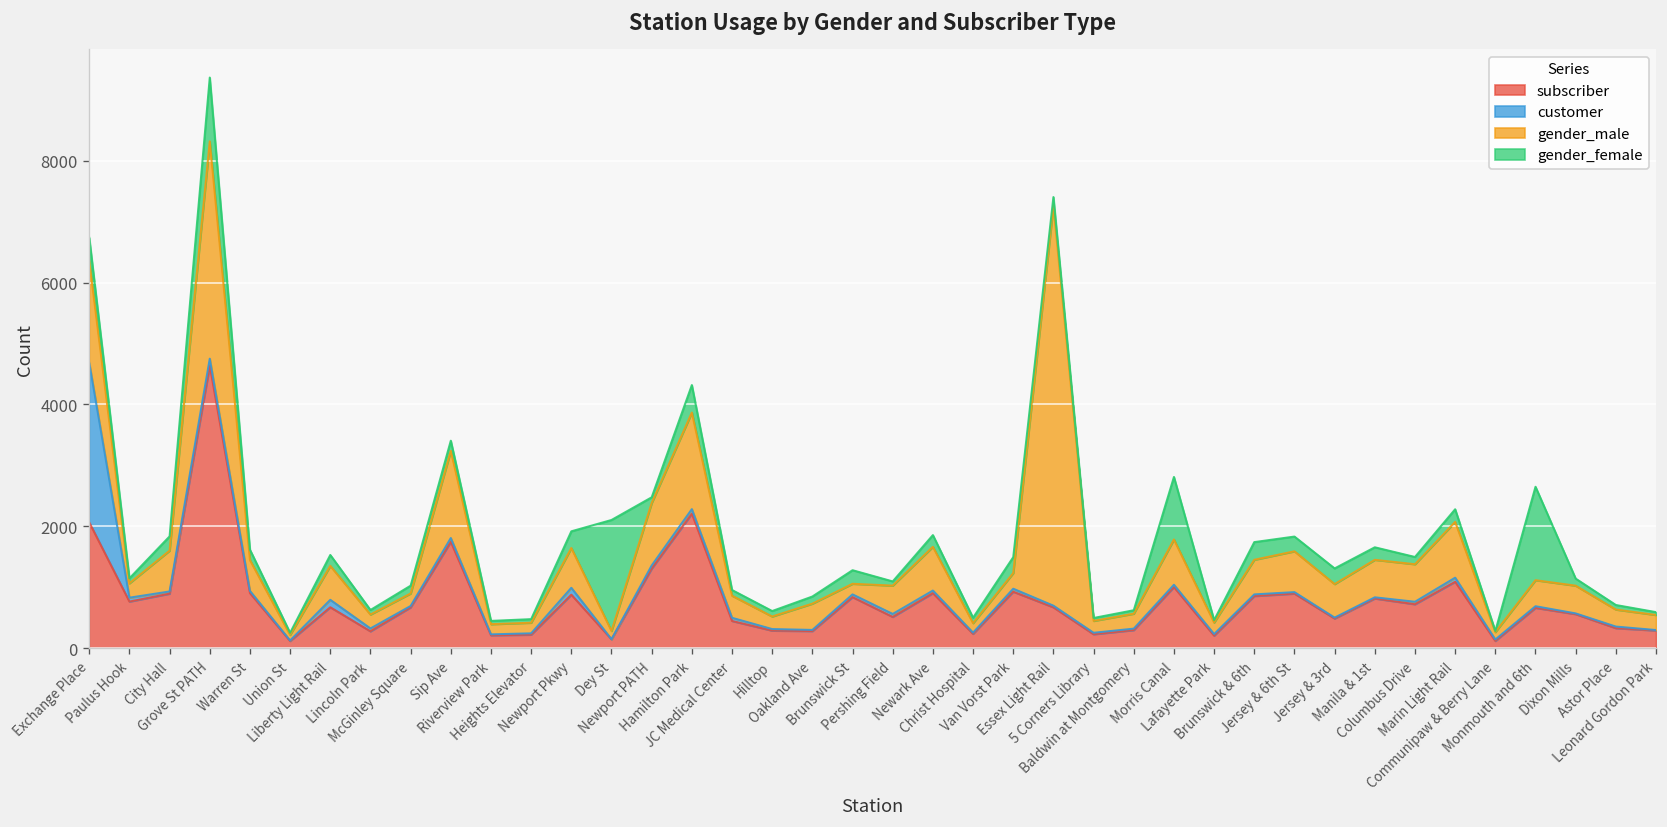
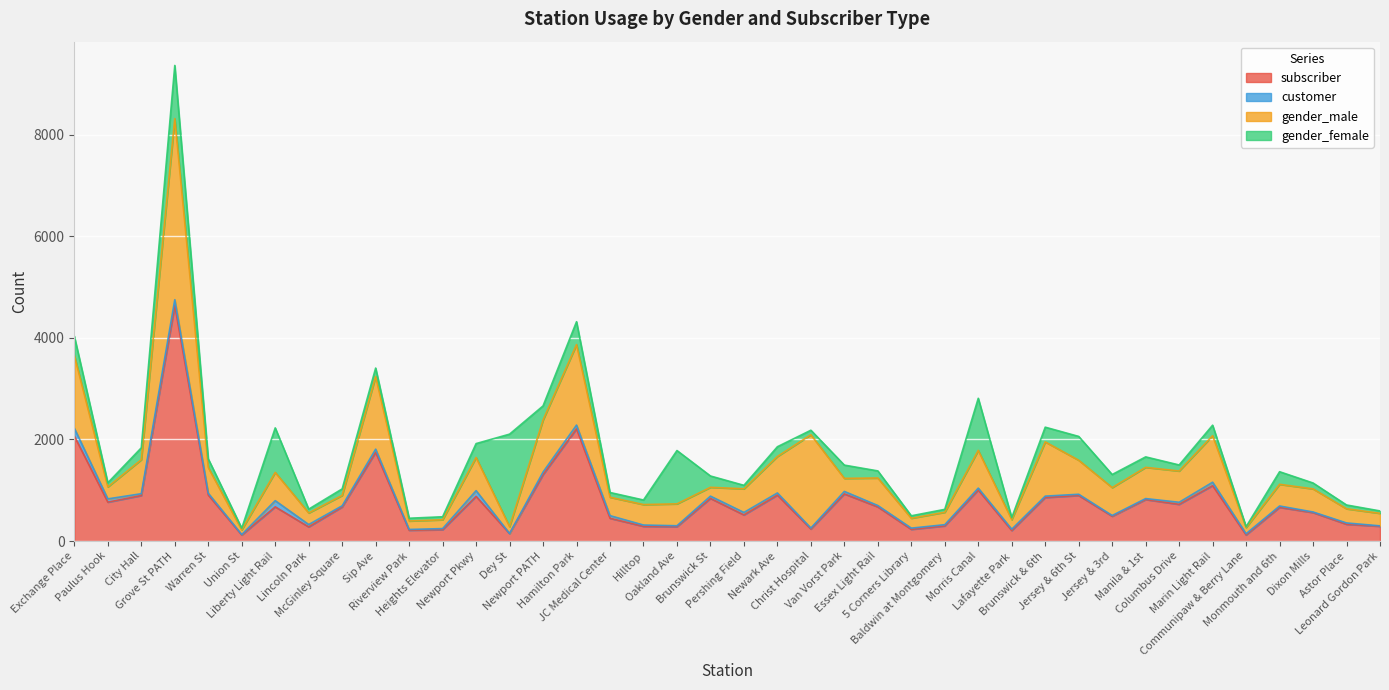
  {
    "subscriber": {
      "Exchange Place": 2100,
      "Paulus Hook": 800,
      "Grove St PATH": 4600,
      "Liberty Light Rail": 700,
      "Sip Ave": 1700,
      "Newport Pkwy": 900,
      "Newport PATH": 1300,
      "Hamilton Park": 2200,
      "JC Medical Center": 400,
      "Marin Light Rail": 1100
    },
    "customer": {
-     "Exchange Place": 2600,
+     "Exchange Place": 200,
      "Paulus Hook": 100,
      "Grove St PATH": 100,
      "Liberty Light Rail": 100,
      "Sip Ave": 100,
      "Newport Pkwy": 100,
      "Newport PATH": 100,
      "Hamilton Park": 100,
      "JC Medical Center": 100,
      "Marin Light Rail": 100
    },
    "gender_male": {
-     "Exchange Place": 1700,
+     "Exchange Place": 1400,
      "Paulus Hook": 200,
      "City Hall": 700,
      "Grove St PATH": 3600,
      "Warren St": 500,
      "Liberty Light Rail": 600,
      "Lincoln Park": 200,
      "McGinley Square": 200,
      "Sip Ave": 1400,
      "Riverview Park": 200,
      "Heights Elevator": 200,
      "Newport Pkwy": 700,
      "Dey St": 100,
      "Newport PATH": 1000,
      "Hamilton Park": 1600,
      "JC Medical Center": 400,
-     "Hilltop": 200,
+     "Hilltop": 400,
      "Oakland Ave": 400,
      "Brunswick St": 200,
      "Pershing Field": 500,
      "Newark Ave": 700,
-     "Christ Hospital": 200,
+     "Christ Hospital": 1800,
      "Van Vorst Park": 300,
-     "Essex Light Rail": 6600,
+     "Essex Light Rail": 500,
      "Baldwin at Montgomery": 200,
      "Morris Canal": 700,
-     "Brunswick & 6th": 600,
+     "Brunswick & 6th": 1100,
      "Jersey & 6th St": 700,
      "Jersey & 3rd": 600,
      "Manila & 1st": 600,
      "Columbus Drive": 600,
      "Marin Light Rail": 900,
      "Monmouth and 6th": 400,
      "Dixon Mills": 500,
      "Astor Place": 300
    },
    "gender_female": {
      "Exchange Place": 400,
      "Paulus Hook": 100,
      "City Hall": 200,
      "Grove St PATH": 1000,
      "Warren St": 200,
-     "Liberty Light Rail": 200,
+     "Liberty Light Rail": 900,
      "Lincoln Park": 100,
      "McGinley Square": 100,
      "Sip Ave": 200,
      "Riverview Park": 100,
      "Heights Elevator": 100,
      "Newport Pkwy": 300,
      "Dey St": 1800,
-     "Newport PATH": 100,
+     "Newport PATH": 300,
      "Hamilton Park": 500,
      "JC Medical Center": 100,
      "Hilltop": 100,
-     "Oakland Ave": 100,
+     "Oakland Ave": 1100,
      "Brunswick St": 200,
      "Pershing Field": 100,
      "Newark Ave": 200,
      "Christ Hospital": 100,
      "Van Vorst Park": 300,
      "Essex Light Rail": 100,
      "Baldwin at Montgomery": 100,
      "Morris Canal": 1000,
      "Brunswick & 6th": 300,
-     "Jersey & 6th St": 200,
+     "Jersey & 6th St": 500,
      "Jersey & 3rd": 300,
      "Manila & 1st": 200,
      "Columbus Drive": 100,
      "Marin Light Rail": 200,
-     "Monmouth and 6th": 1500,
+     "Monmouth and 6th": 200,
      "Dixon Mills": 100,
      "Astor Place": 100
    }
  }
